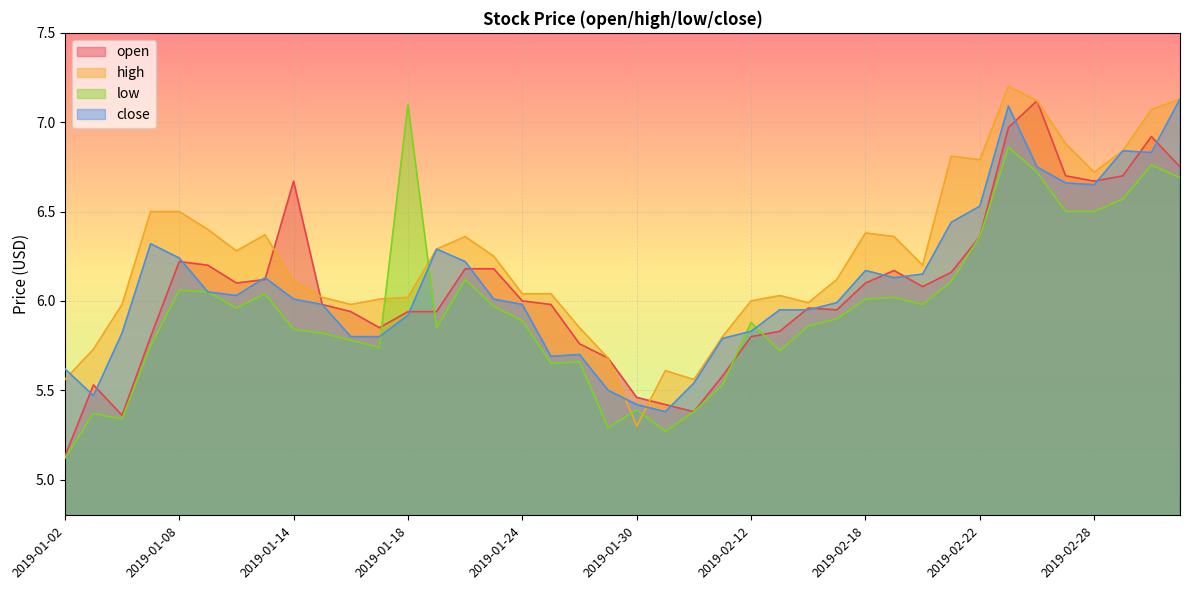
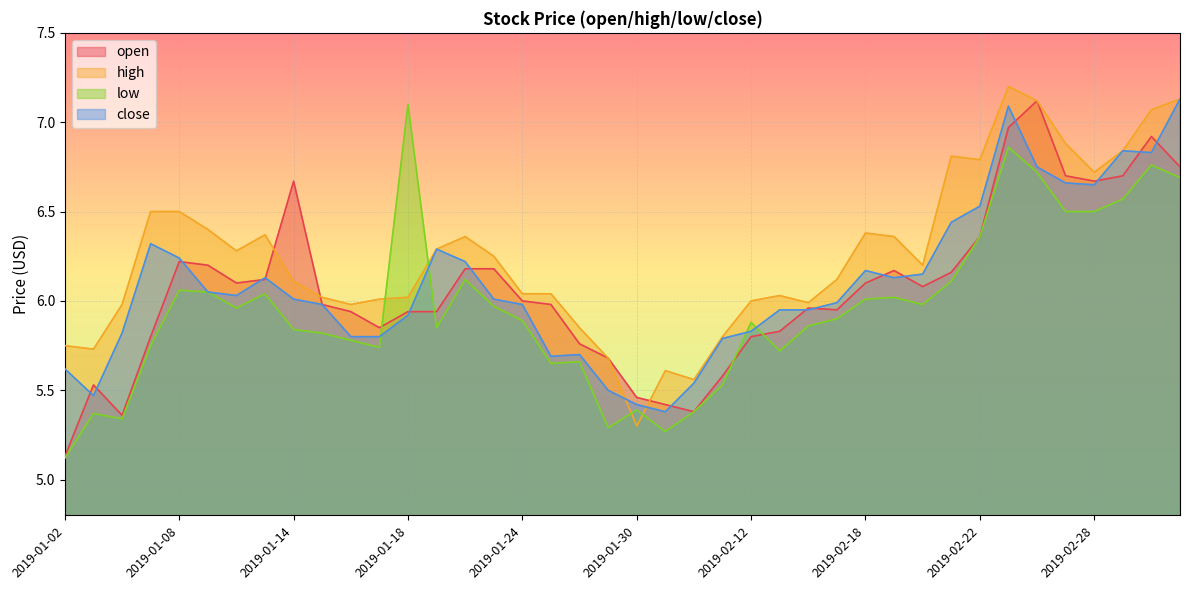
  {
    "open": {
      "2019-01-08": 6.22,
      "2019-01-14": 6.67,
      "2019-01-18": 5.94,
      "2019-01-24": 6.00,
      "2019-01-30": 5.46,
      "2019-02-12": 5.80,
      "2019-02-18": 6.10,
      "2019-02-28": 6.67
    },
    "high": {
-     "2019-01-02": 5.56,
+     "2019-01-02": 5.75,
      "2019-01-08": 6.50,
      "2019-01-14": 6.11,
      "2019-01-18": 6.02,
      "2019-01-24": 6.04,
      "2019-01-30": 5.30,
      "2019-02-12": 6.00,
      "2019-02-18": 6.38,
      "2019-02-22": 6.79,
      "2019-02-28": 6.72
    },
    "low": {
      "2019-01-08": 6.06,
      "2019-01-14": 5.84,
      "2019-01-18": 7.10,
      "2019-01-24": 5.89,
      "2019-01-30": 5.39,
      "2019-02-12": 5.88,
      "2019-02-18": 6.01,
      "2019-02-28": 6.50
    },
    "close": {
      "2019-01-02": 5.62,
      "2019-01-08": 6.24,
      "2019-01-14": 6.01,
      "2019-01-18": 5.92,
      "2019-01-24": 5.98,
      "2019-01-30": 5.42,
      "2019-02-12": 5.83,
      "2019-02-18": 6.17,
      "2019-02-22": 6.53,
      "2019-02-28": 6.65
    }
  }
